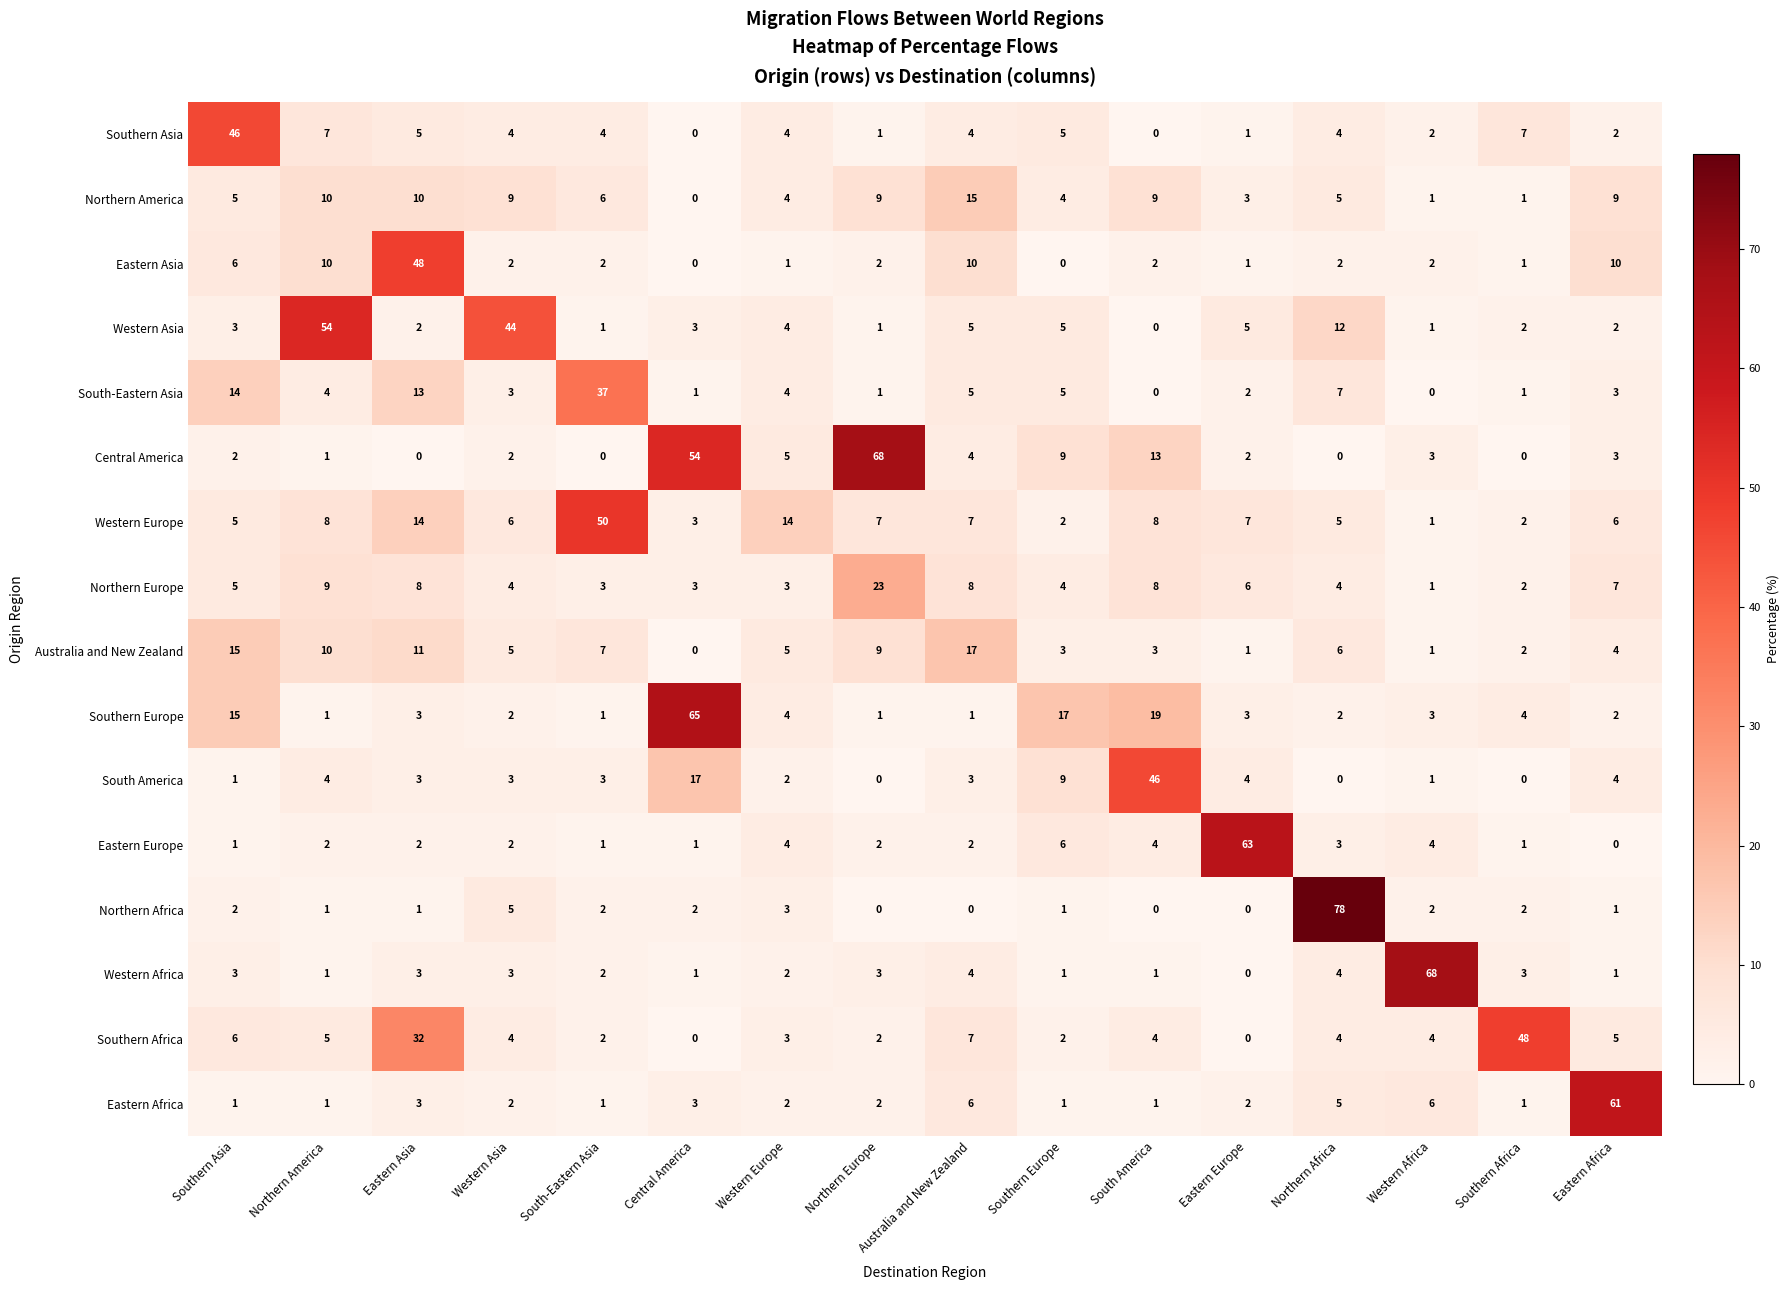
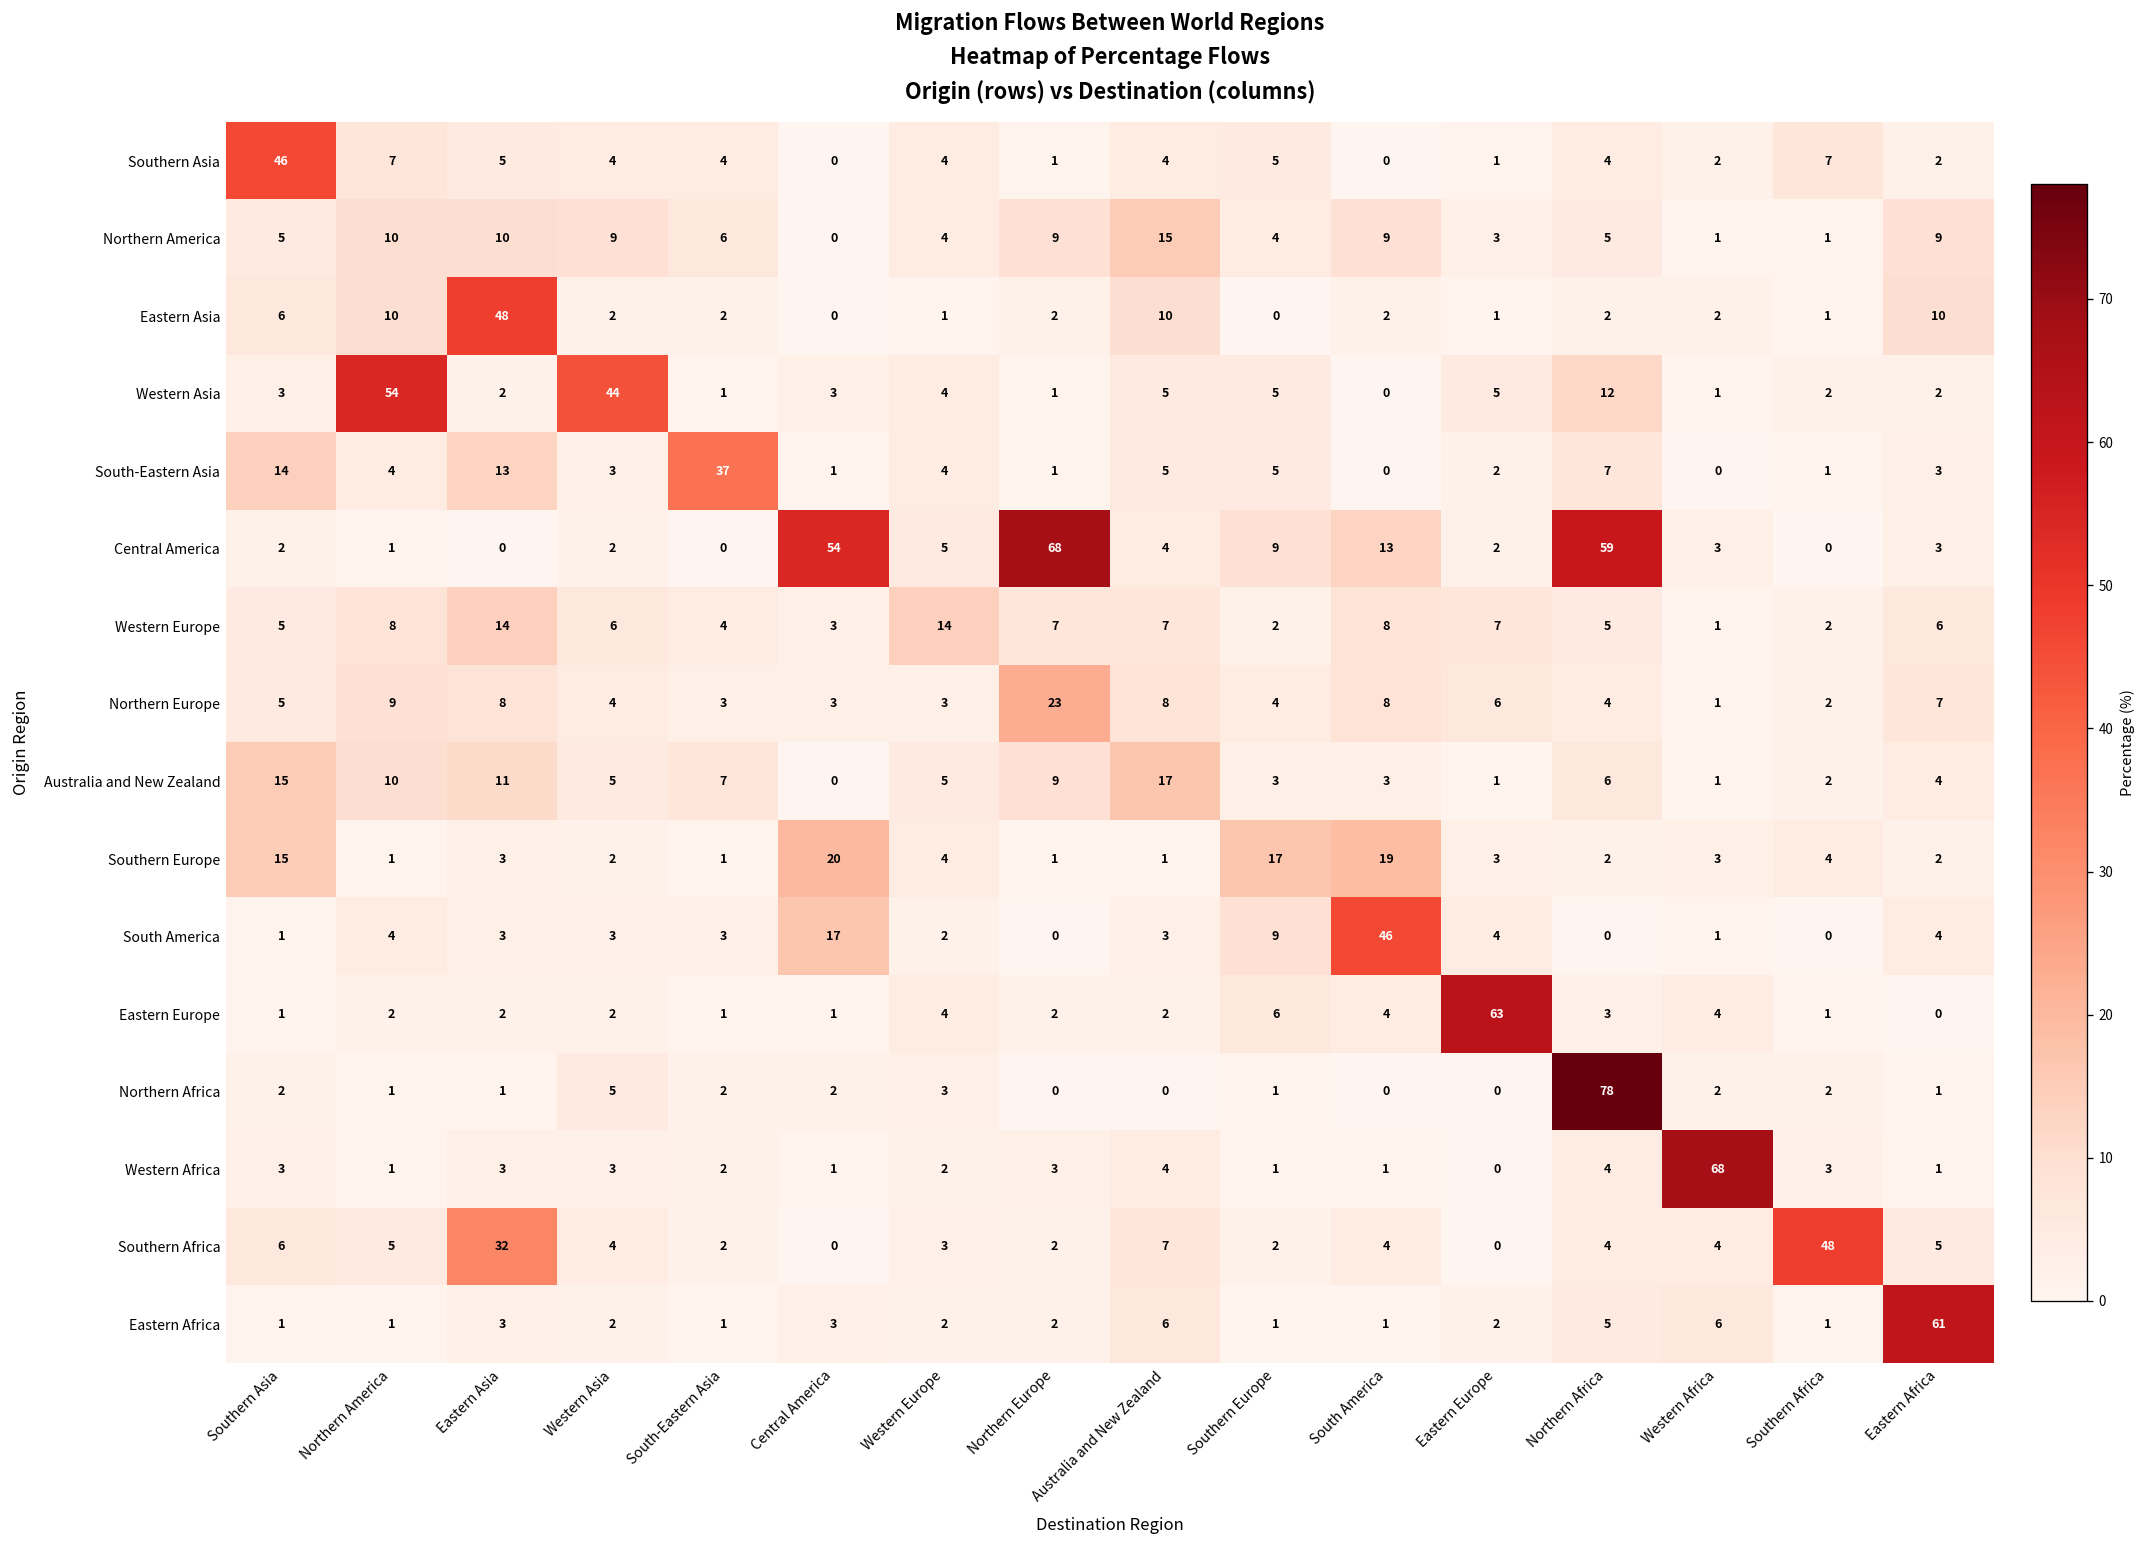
  {
    "Central America": {
      "Southern Asia": 2,
      "Northern America": 1,
      "Eastern Asia": 0,
      "Western Asia": 2,
      "South-Eastern Asia": 0,
      "Central America": 54,
      "Western Europe": 5,
      "Northern Europe": 68,
      "Australia and New Zealand": 4,
      "Southern Europe": 9,
      "South America": 13,
      "Eastern Europe": 2,
-     "Northern Africa": 0,
+     "Northern Africa": 59,
      "Western Africa": 3,
      "Southern Africa": 0,
      "Eastern Africa": 3
    },
    "Western Europe": {
      "Southern Asia": 5,
      "Northern America": 8,
      "Eastern Asia": 14,
      "Western Asia": 6,
-     "South-Eastern Asia": 50,
+     "South-Eastern Asia": 4,
      "Central America": 3,
      "Western Europe": 14,
      "Northern Europe": 7,
      "Australia and New Zealand": 7,
      "Southern Europe": 2,
      "South America": 8,
      "Eastern Europe": 7,
      "Northern Africa": 5,
      "Western Africa": 1,
      "Southern Africa": 2,
      "Eastern Africa": 6
    },
    "Southern Europe": {
      "Southern Asia": 15,
      "Northern America": 1,
      "Eastern Asia": 3,
      "Western Asia": 2,
      "South-Eastern Asia": 1,
-     "Central America": 65,
+     "Central America": 20,
      "Western Europe": 4,
      "Northern Europe": 1,
      "Australia and New Zealand": 1,
      "Southern Europe": 17,
      "South America": 19,
      "Eastern Europe": 3,
      "Northern Africa": 2,
      "Western Africa": 3,
      "Southern Africa": 4,
      "Eastern Africa": 2
    }
  }
